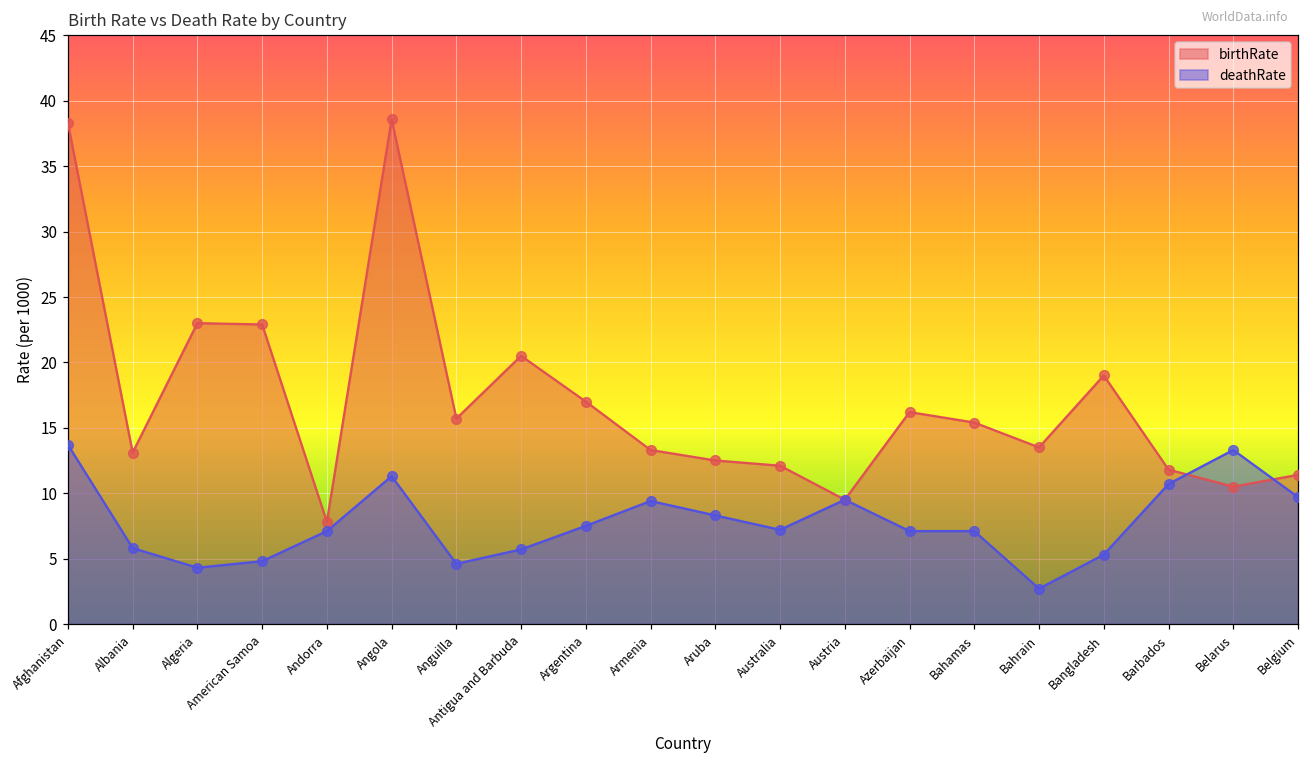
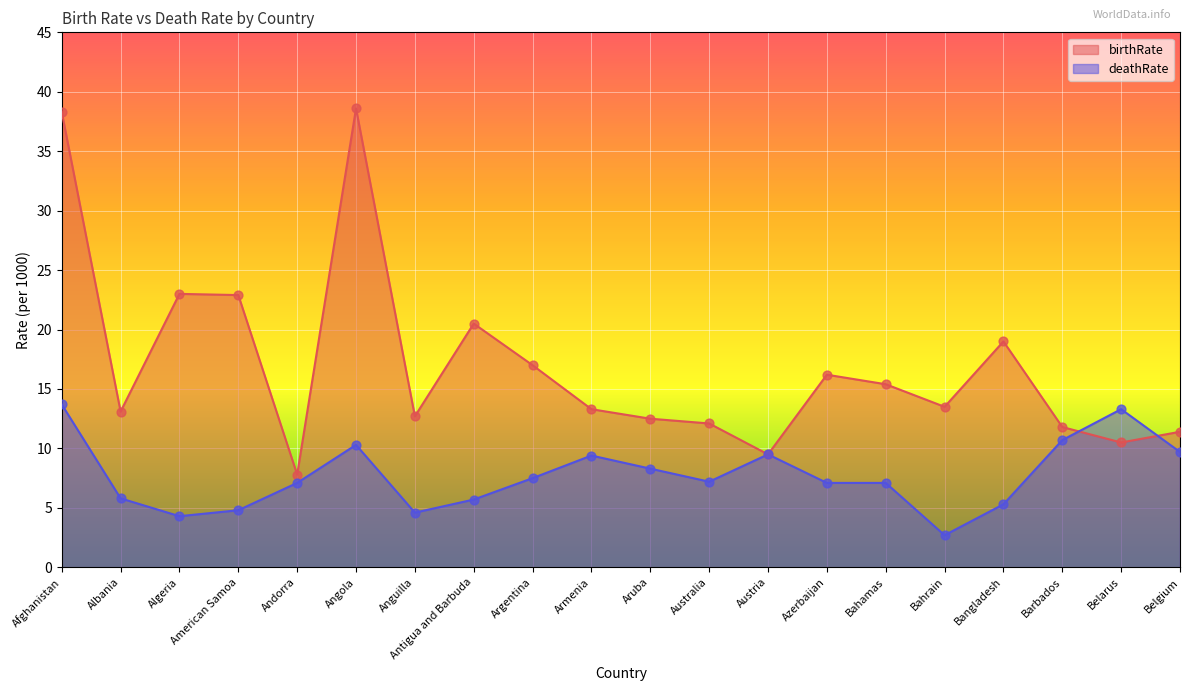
  {
    "birthRate": {
      "Afghanistan": 38.3,
      "Albania": 13.1,
      "Algeria": 23.0,
      "American Samoa": 22.9,
      "Andorra": 7.8,
      "Angola": 38.6,
-     "Anguilla": 15.7,
+     "Anguilla": 12.7,
      "Antigua and Barbuda": 20.5,
      "Argentina": 17.0,
      "Armenia": 13.3,
      "Aruba": 12.5,
      "Australia": 12.1,
      "Azerbaijan": 16.2,
      "Bahamas": 15.4,
      "Bahrain": 13.5,
      "Bangladesh": 19.0,
      "Barbados": 11.8,
      "Belarus": 10.5,
      "Belgium": 11.4
    },
    "deathRate": {
      "Afghanistan": 13.7,
      "Albania": 5.8,
      "Algeria": 4.3,
      "American Samoa": 4.8,
      "Andorra": 7.1,
-     "Angola": 11.3,
+     "Angola": 10.3,
      "Anguilla": 4.6,
      "Antigua and Barbuda": 5.7,
      "Argentina": 7.5,
      "Armenia": 9.4,
      "Aruba": 8.3,
      "Australia": 7.2,
      "Azerbaijan": 7.1,
      "Bahamas": 7.1,
      "Bahrain": 2.7,
      "Bangladesh": 5.3,
      "Barbados": 10.7,
      "Belarus": 13.3,
      "Belgium": 9.7
    }
  }
